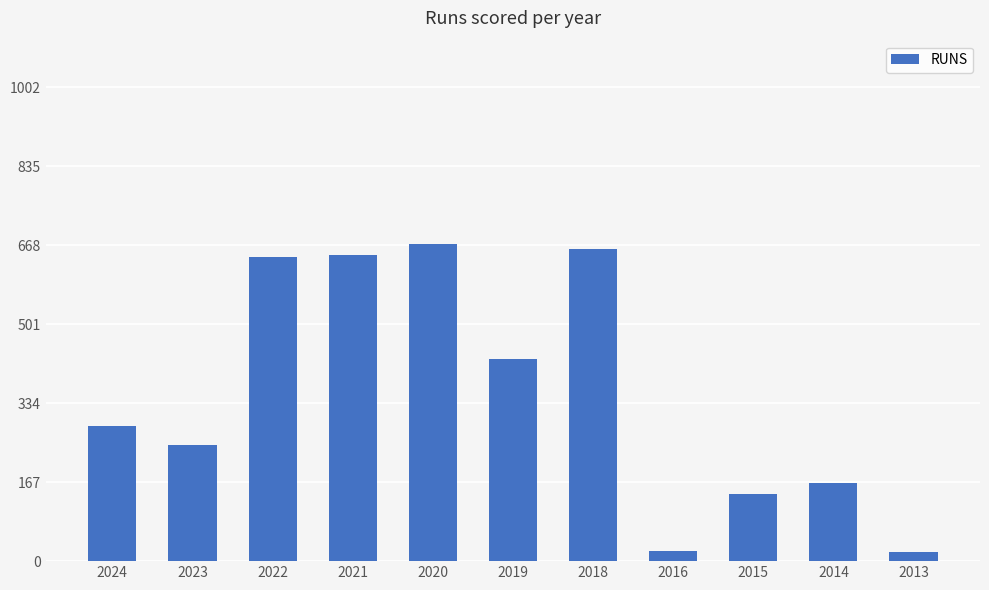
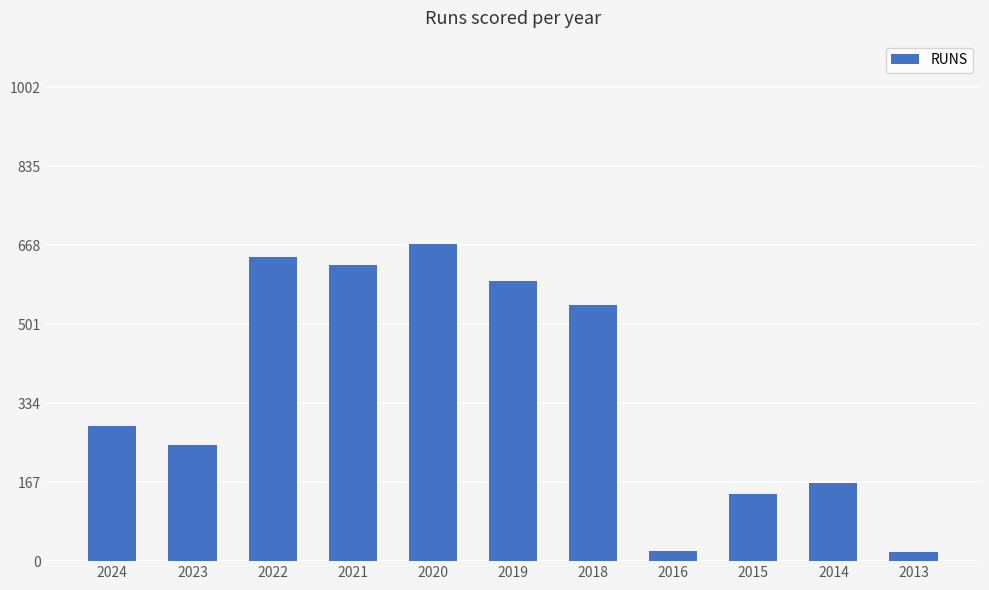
  {
    "2024": 290,
    "2023": 250,
    "2022": 640,
-   "2021": 650,
+   "2021": 630,
    "2020": 670,
-   "2019": 430,
-   "2018": 660,
+   "2019": 590,
+   "2018": 540,
    "2016": 20,
    "2015": 140,
    "2014": 170,
    "2013": 20
  }
